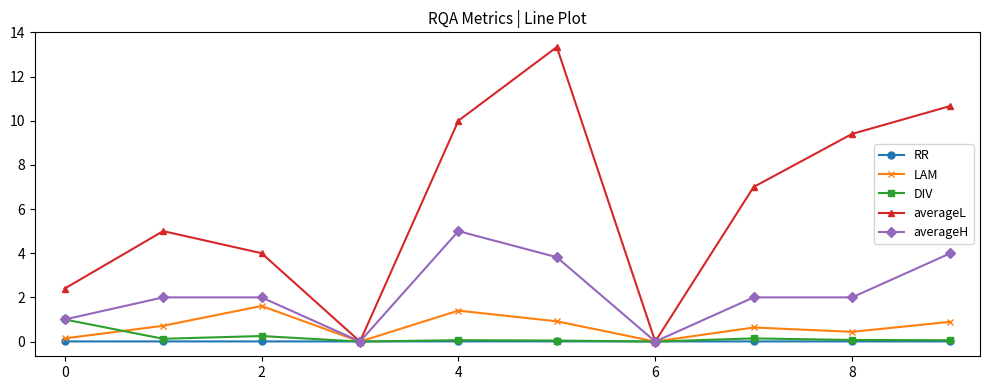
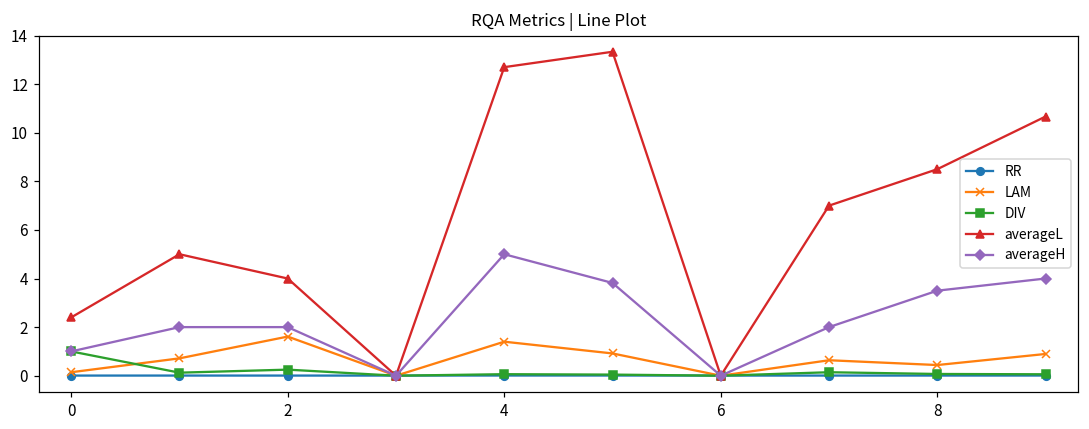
  {
    "RR": {
      "0": 0.0,
      "2": 0.0
    },
    "LAM": {
      "0": 0.1,
      "2": 1.6,
      "4": 1.4,
      "8": 0.4
    },
    "DIV": {
      "2": 0.3
    },
    "averageL": {
      "0": 2.4,
      "2": 4.0,
-     "4": 10.0,
-     "8": 9.4
+     "4": 12.7,
+     "8": 8.5
    },
    "averageH": {
      "2": 2.0,
      "4": 5.0,
-     "8": 2.0
+     "8": 3.5
    }
  }
